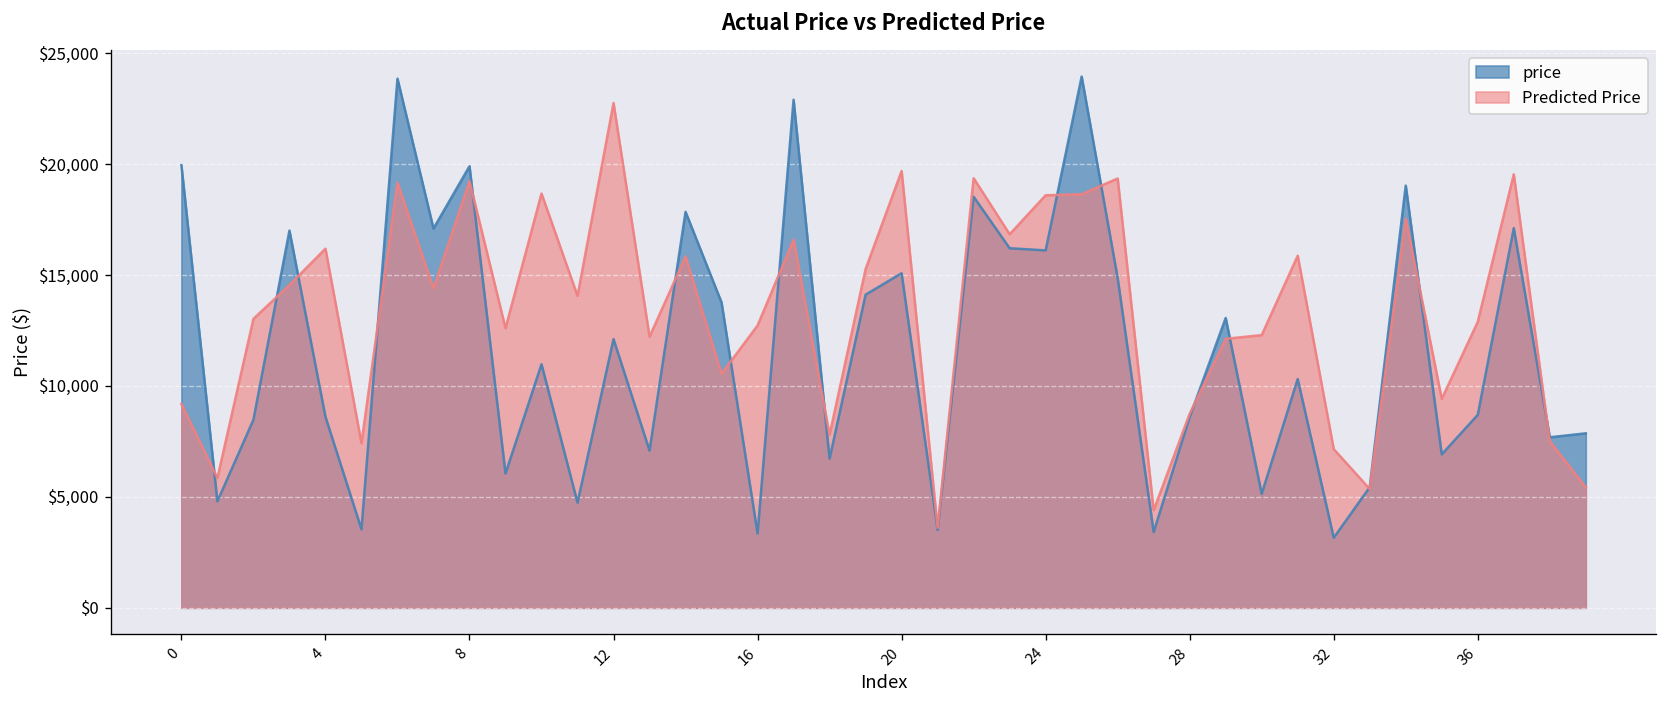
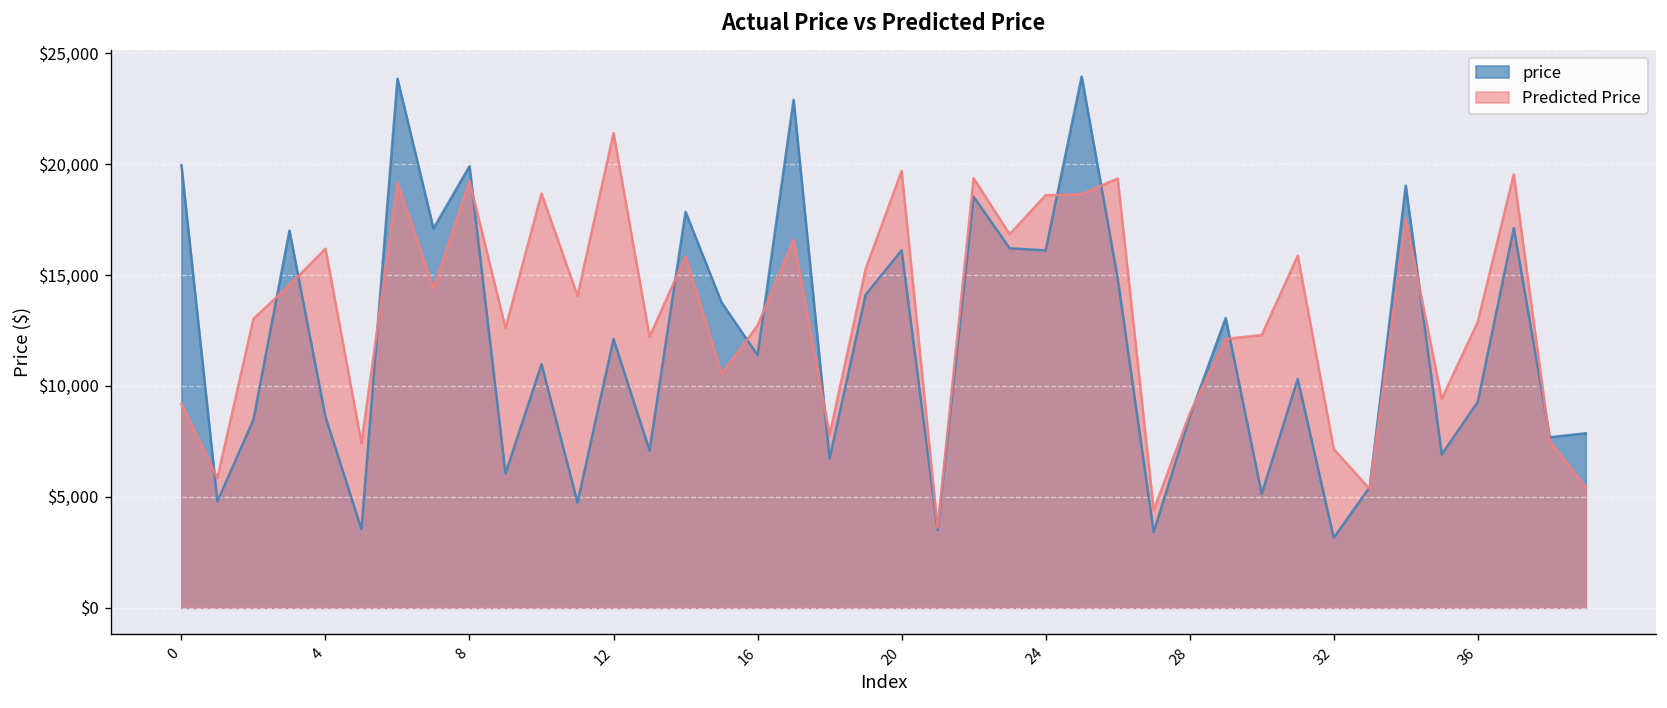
  {
    "price": {
      "0": "$19,900",
      "4": "$8,600",
      "8": "$19,900",
      "12": "$12,100",
-     "16": "$3,300",
-     "20": "$15,100",
+     "16": "$11,400",
+     "20": "$16,100",
      "24": "$16,100",
      "28": "$8,600",
      "32": "$3,200",
-     "36": "$8,700"
+     "36": "$9,300"
    },
    "Predicted Price": {
      "0": "$9,200",
      "4": "$16,200",
      "8": "$19,200",
-     "12": "$22,700",
+     "12": "$21,400",
      "16": "$12,700",
      "20": "$19,700",
      "24": "$18,600",
      "28": "$8,700",
      "32": "$7,200",
      "36": "$12,900"
    }
  }
